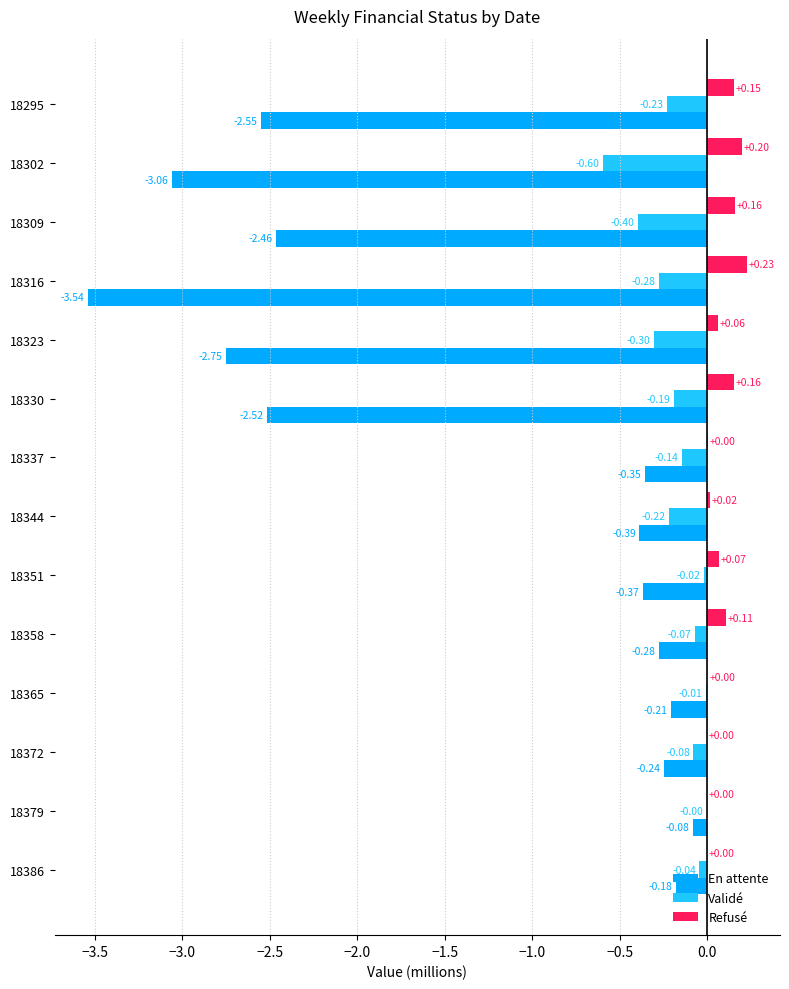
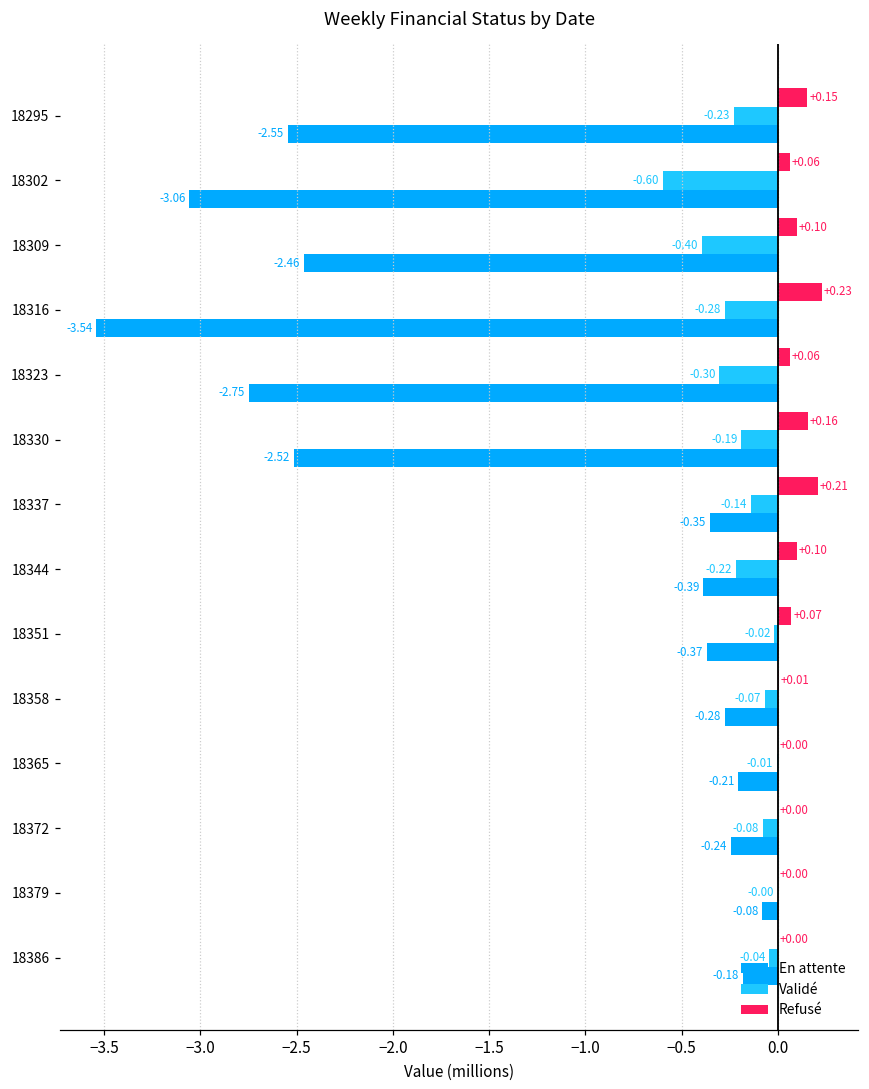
  {
    "Refusé": {
      "18295": "+0.15",
-     "18302": "+0.20",
-     "18309": "+0.16",
+     "18302": "+0.06",
+     "18309": "+0.10",
      "18316": "+0.23",
      "18323": "+0.06",
      "18330": "+0.16",
-     "18337": "+0.00",
-     "18344": "+0.02",
+     "18337": "+0.21",
+     "18344": "+0.10",
      "18351": "+0.07",
-     "18358": "+0.11",
+     "18358": "+0.01",
      "18365": "+0.00",
      "18372": "+0.00",
      "18379": "+0.00",
      "18386": "+0.00"
    }
  }
